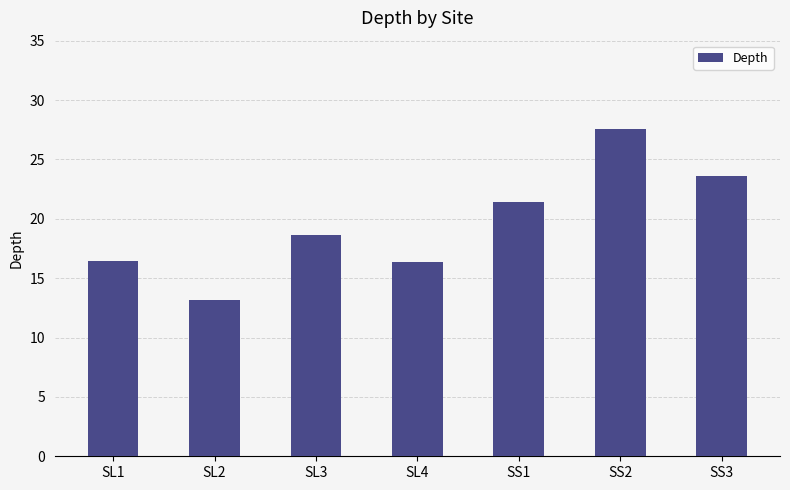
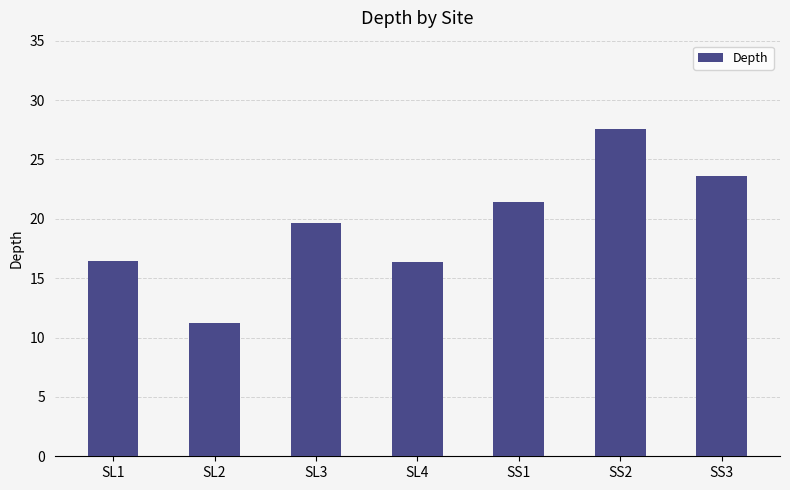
  {
    "SL1": 16.4,
-   "SL2": 13.1,
-   "SL3": 18.6,
+   "SL2": 11.2,
+   "SL3": 19.7,
    "SL4": 16.4,
    "SS1": 21.4,
    "SS2": 27.6,
    "SS3": 23.6
  }
